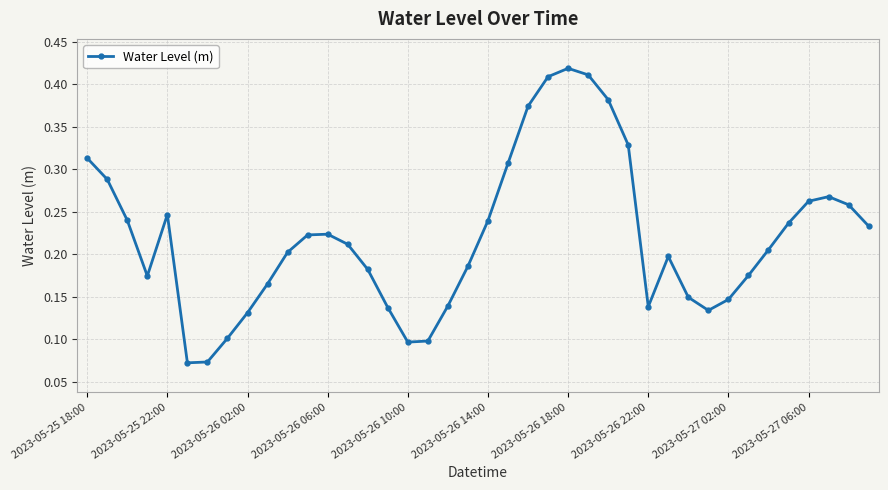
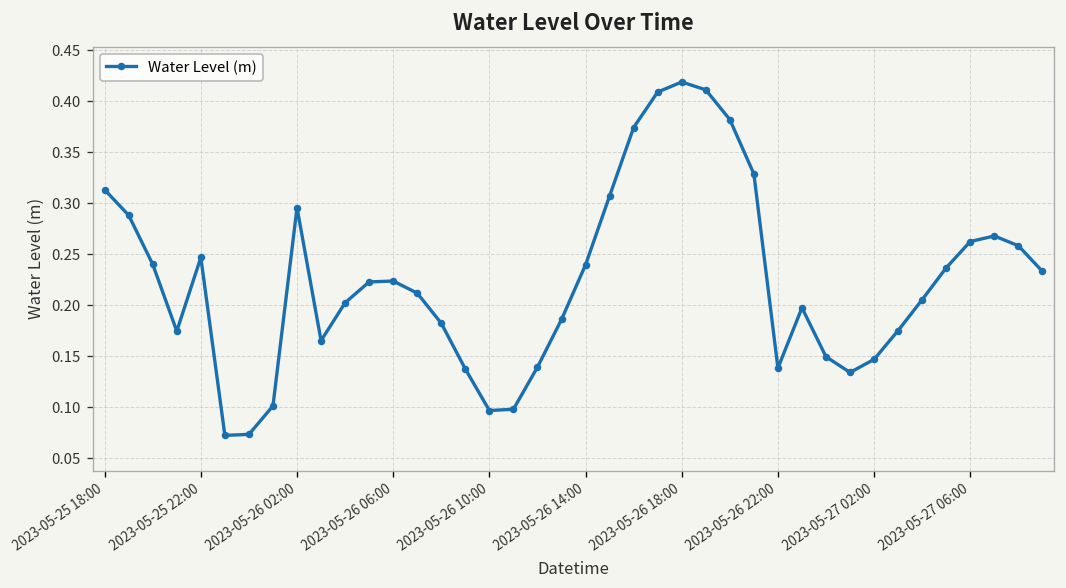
  {
    "2023-05-25 18:00": 0.31,
    "2023-05-25 22:00": 0.25,
-   "2023-05-26 02:00": 0.13,
+   "2023-05-26 02:00": 0.30,
    "2023-05-26 06:00": 0.22,
    "2023-05-26 10:00": 0.10,
    "2023-05-26 14:00": 0.24,
    "2023-05-26 18:00": 0.42,
    "2023-05-26 22:00": 0.14,
    "2023-05-27 02:00": 0.15,
    "2023-05-27 06:00": 0.26
  }
